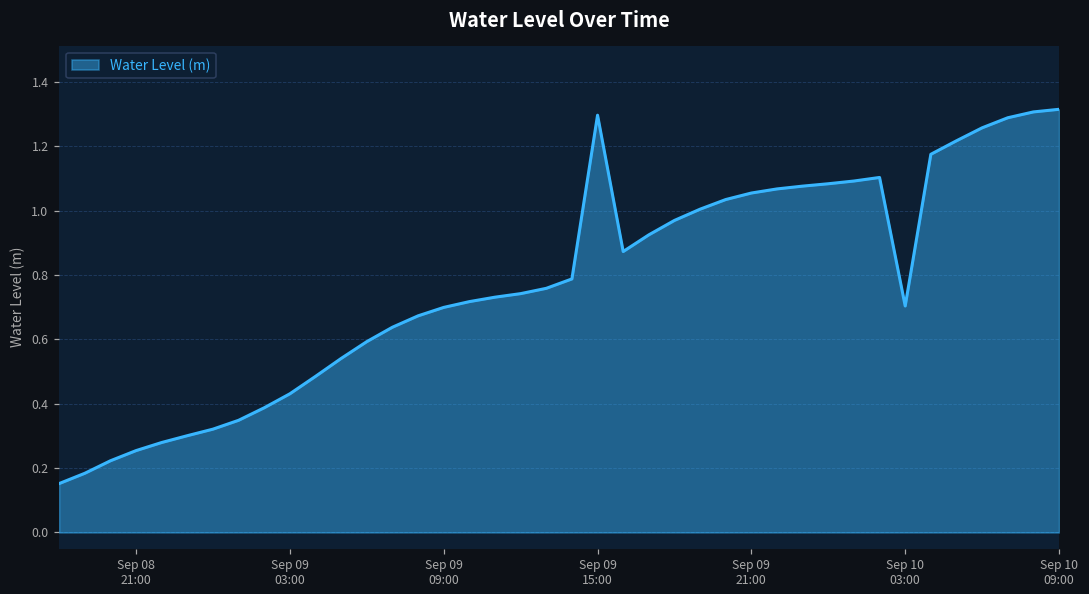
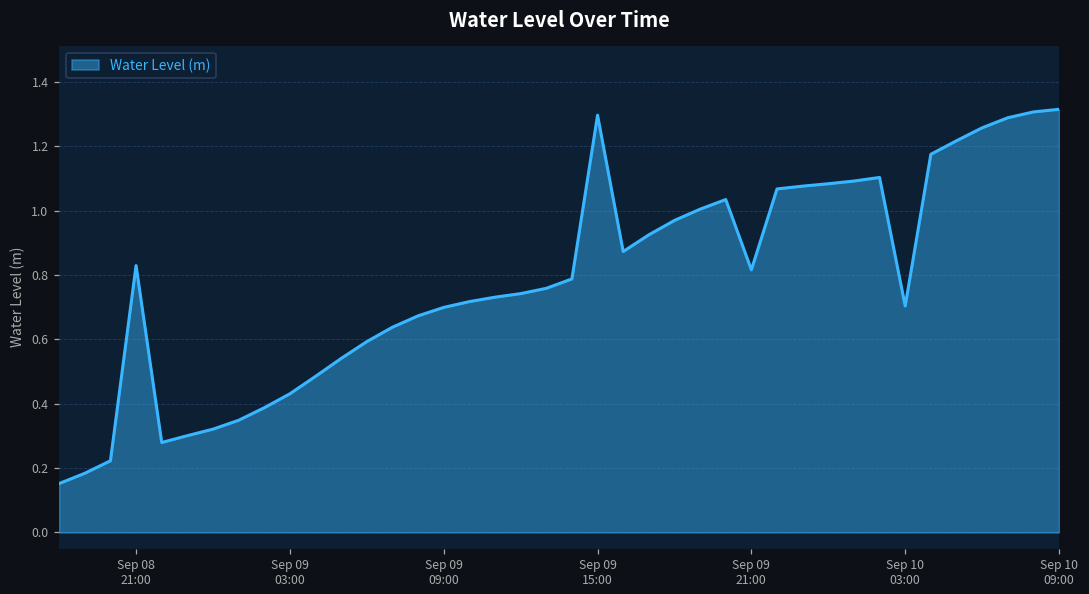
  {
-   "Sep 08 21:00": 0.25,
+   "Sep 08 21:00": 0.83,
    "Sep 09 03:00": 0.43,
    "Sep 09 09:00": 0.70,
    "Sep 09 15:00": 1.30,
-   "Sep 09 21:00": 1.06,
+   "Sep 09 21:00": 0.82,
    "Sep 10 03:00": 0.70,
    "Sep 10 09:00": 1.32
  }
